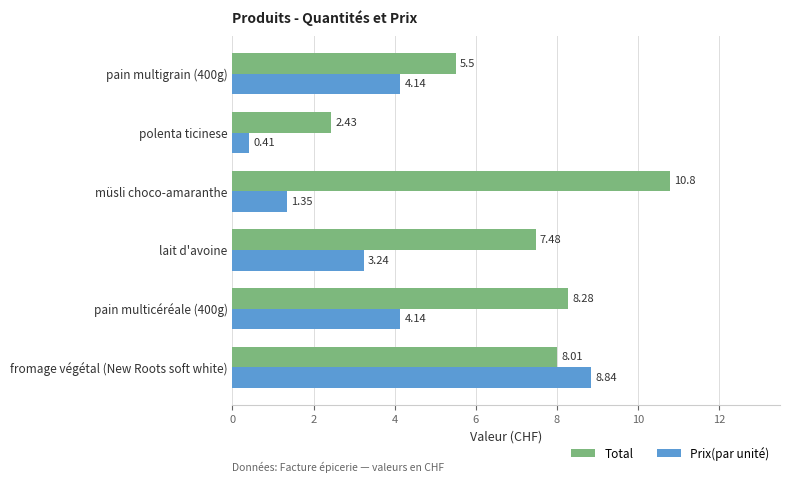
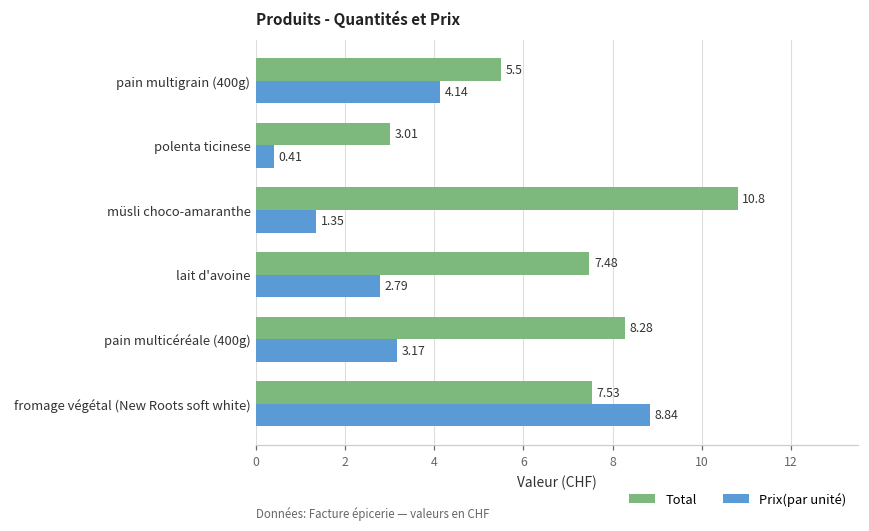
  {
    "Total": {
      "pain multigrain (400g)": 5.5,
-     "polenta ticinese": 2.43,
+     "polenta ticinese": 3.01,
      "müsli choco-amaranthe": 10.8,
      "lait d'avoine": 7.48,
      "pain multicéréale (400g)": 8.28,
-     "fromage végétal (New Roots soft white)": 8.01
+     "fromage végétal (New Roots soft white)": 7.53
    },
    "Prix(par unité)": {
      "pain multigrain (400g)": 4.14,
      "polenta ticinese": 0.41,
      "müsli choco-amaranthe": 1.35,
-     "lait d'avoine": 3.24,
-     "pain multicéréale (400g)": 4.14,
+     "lait d'avoine": 2.79,
+     "pain multicéréale (400g)": 3.17,
      "fromage végétal (New Roots soft white)": 8.84
    }
  }
